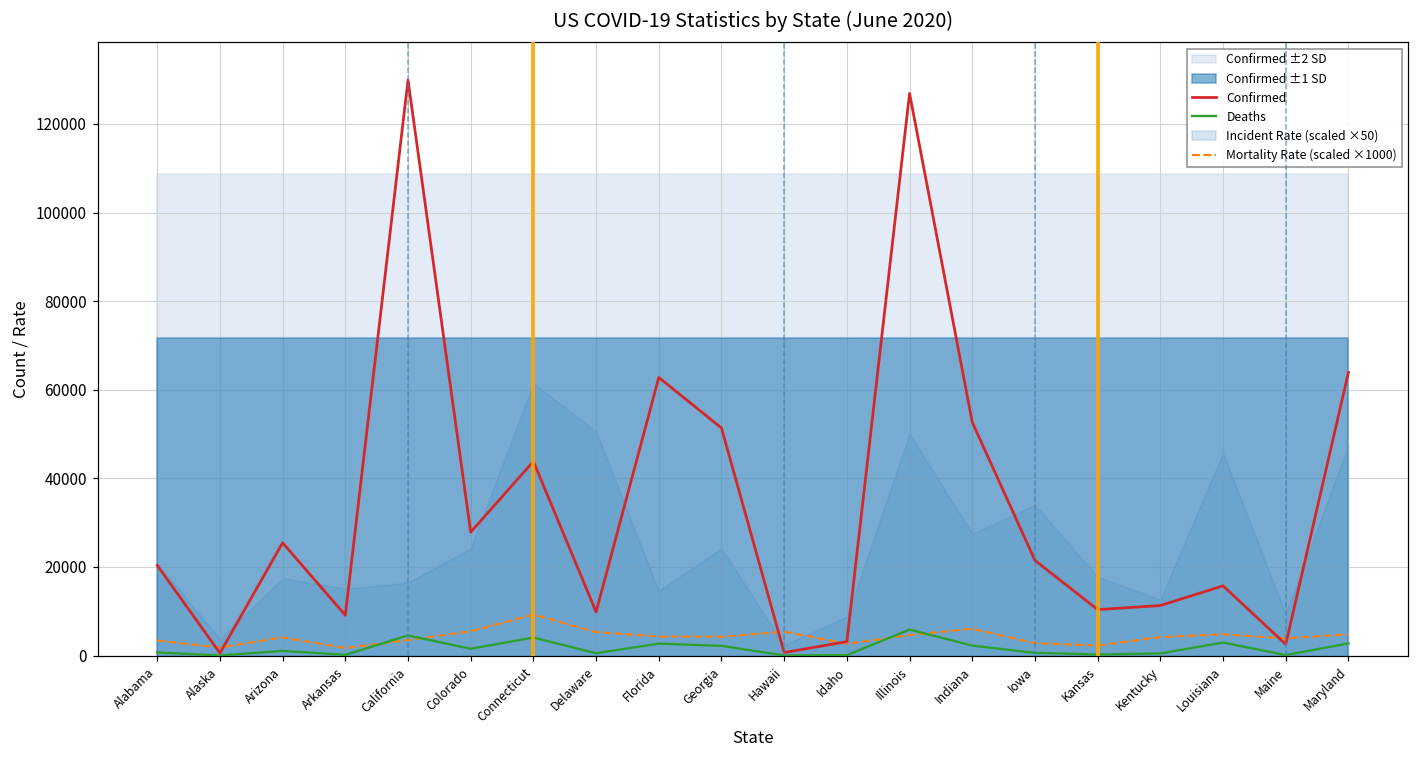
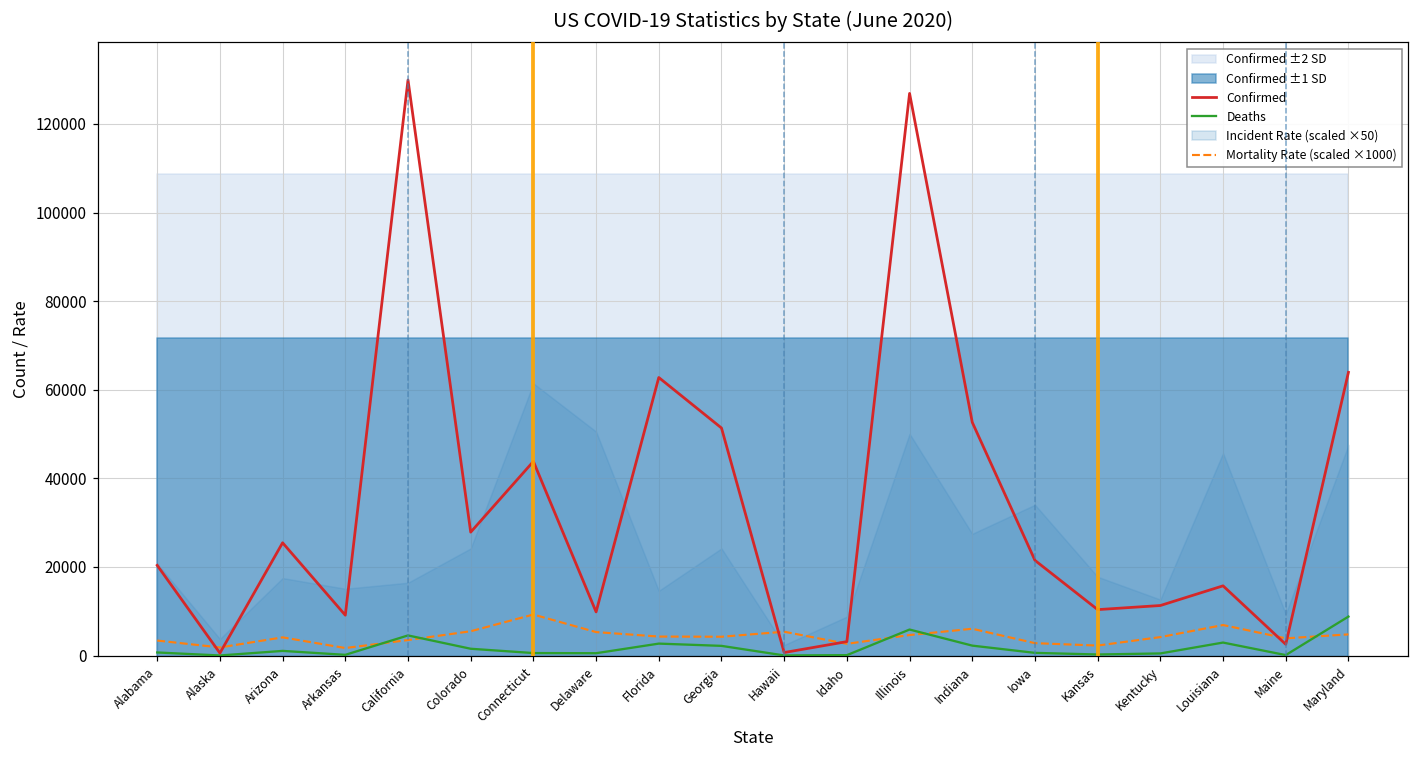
  {
    "Confirmed": {
      "Arizona": 25000,
      "Arkansas": 9000,
      "California": 130000,
      "Colorado": 28000,
      "Connecticut": 44000,
      "Delaware": 10000,
      "Florida": 63000,
      "Georgia": 51000,
      "Hawaii": 1000,
      "Illinois": 127000,
      "Indiana": 53000,
      "Iowa": 21000,
      "Kansas": 10000,
      "Kentucky": 11000,
      "Louisiana": 16000,
      "Maine": 3000,
      "Maryland": 64000
    },
    "Deaths": {
      "Alabama": 1000,
      "Arizona": 1000,
      "Arkansas": 0,
      "California": 5000,
      "Colorado": 2000,
-     "Connecticut": 4000,
+     "Connecticut": 1000,
      "Delaware": 1000,
      "Florida": 3000,
      "Georgia": 2000,
      "Hawaii": 0,
      "Idaho": 0,
      "Illinois": 6000,
      "Indiana": 2000,
      "Iowa": 1000,
      "Kansas": 0,
      "Kentucky": 0,
      "Louisiana": 3000,
      "Maine": 0,
-     "Maryland": 3000
+     "Maryland": 9000
    },
    "Mortality Rate (scaled ×1000)": {
      "Alabama": 3000,
      "Alaska": 2000,
      "Arizona": 4000,
      "Arkansas": 2000,
      "California": 3000,
      "Colorado": 5000,
      "Connecticut": 9000,
      "Delaware": 5000,
      "Florida": 4000,
      "Georgia": 4000,
      "Hawaii": 5000,
      "Illinois": 5000,
      "Indiana": 6000,
      "Iowa": 3000,
      "Kansas": 2000,
      "Kentucky": 4000,
-     "Louisiana": 5000,
+     "Louisiana": 7000,
      "Maine": 4000,
      "Maryland": 5000
    }
  }
